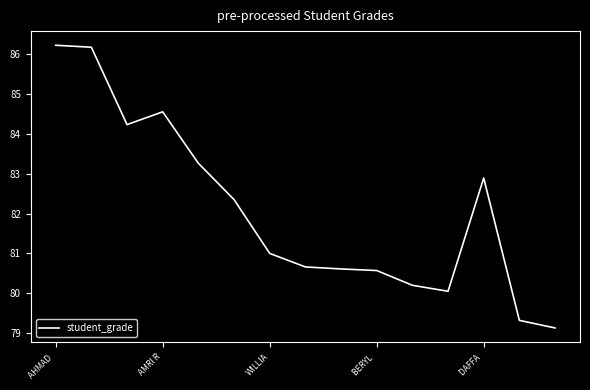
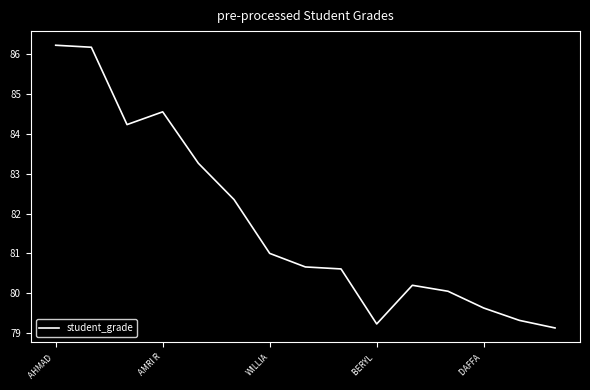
  {
    "AHMAD": 86.2,
    "AMRI R": 84.6,
    "WILLIA": 81.0,
-   "BERYL": 80.6,
-   "DAFFA": 82.9
+   "BERYL": 79.2,
+   "DAFFA": 79.6
  }
